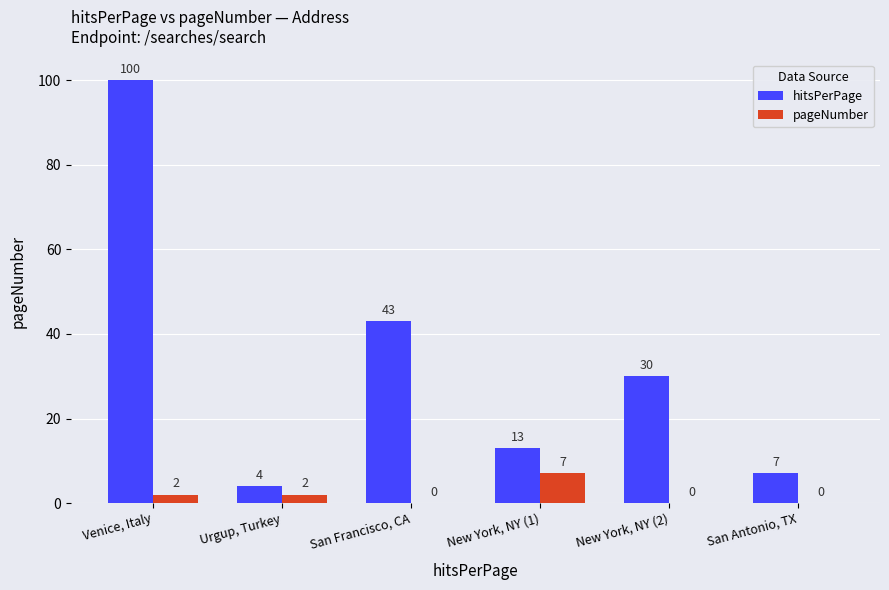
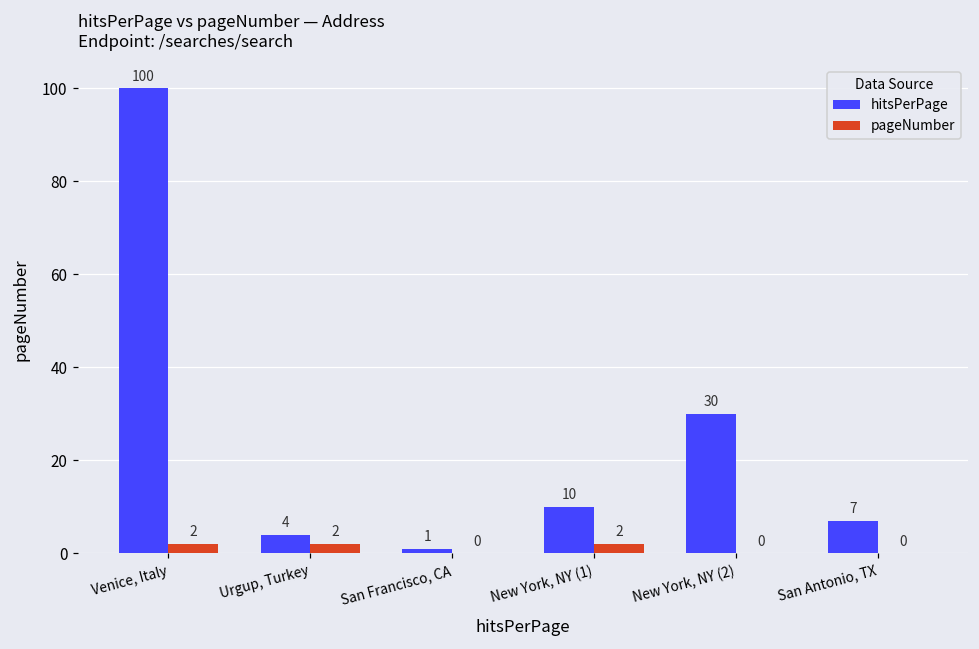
  {
    "hitsPerPage": {
      "Venice, Italy": 100,
      "Urgup, Turkey": 4,
-     "San Francisco, CA": 43,
-     "New York, NY (1)": 13,
+     "San Francisco, CA": 1,
+     "New York, NY (1)": 10,
      "New York, NY (2)": 30,
      "San Antonio, TX": 7
    },
    "pageNumber": {
      "Venice, Italy": 2,
      "Urgup, Turkey": 2,
      "San Francisco, CA": 0,
-     "New York, NY (1)": 7,
+     "New York, NY (1)": 2,
      "New York, NY (2)": 0,
      "San Antonio, TX": 0
    }
  }
